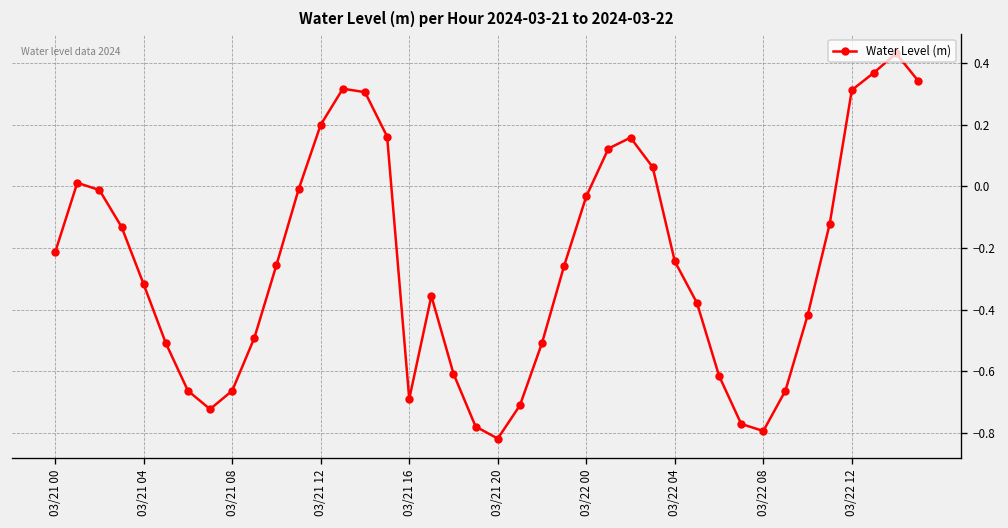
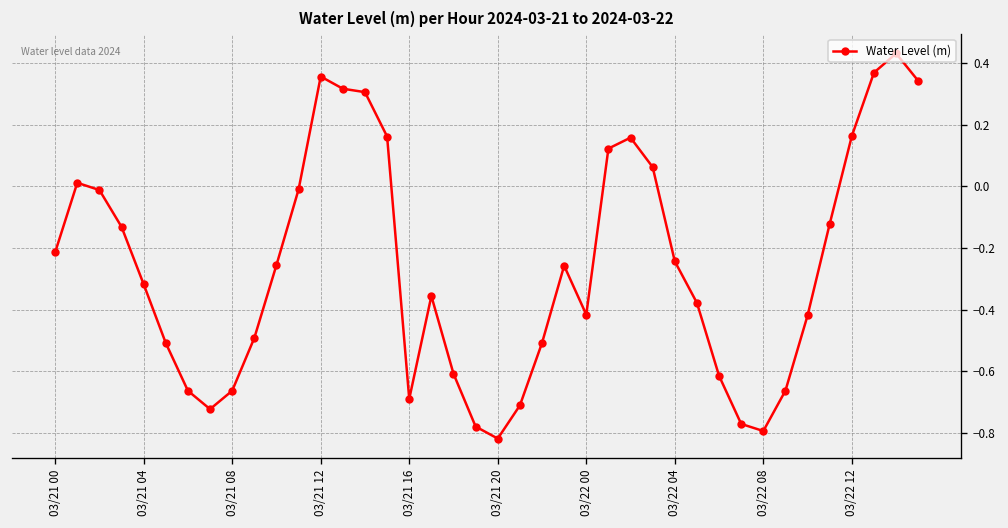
  {
    "03/21 00": -0.21,
    "03/21 04": -0.32,
    "03/21 08": -0.66,
-   "03/21 12": 0.20,
+   "03/21 12": 0.36,
    "03/21 16": -0.69,
    "03/21 20": -0.82,
-   "03/22 00": -0.03,
+   "03/22 00": -0.42,
    "03/22 04": -0.24,
    "03/22 08": -0.79,
-   "03/22 12": 0.31
+   "03/22 12": 0.16
  }
